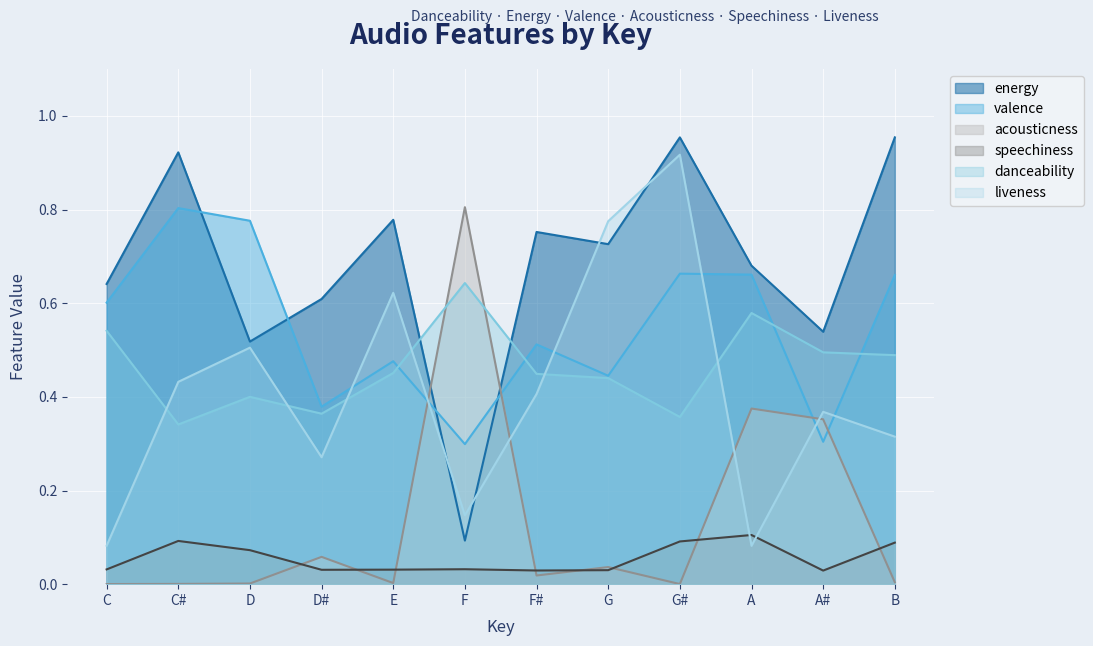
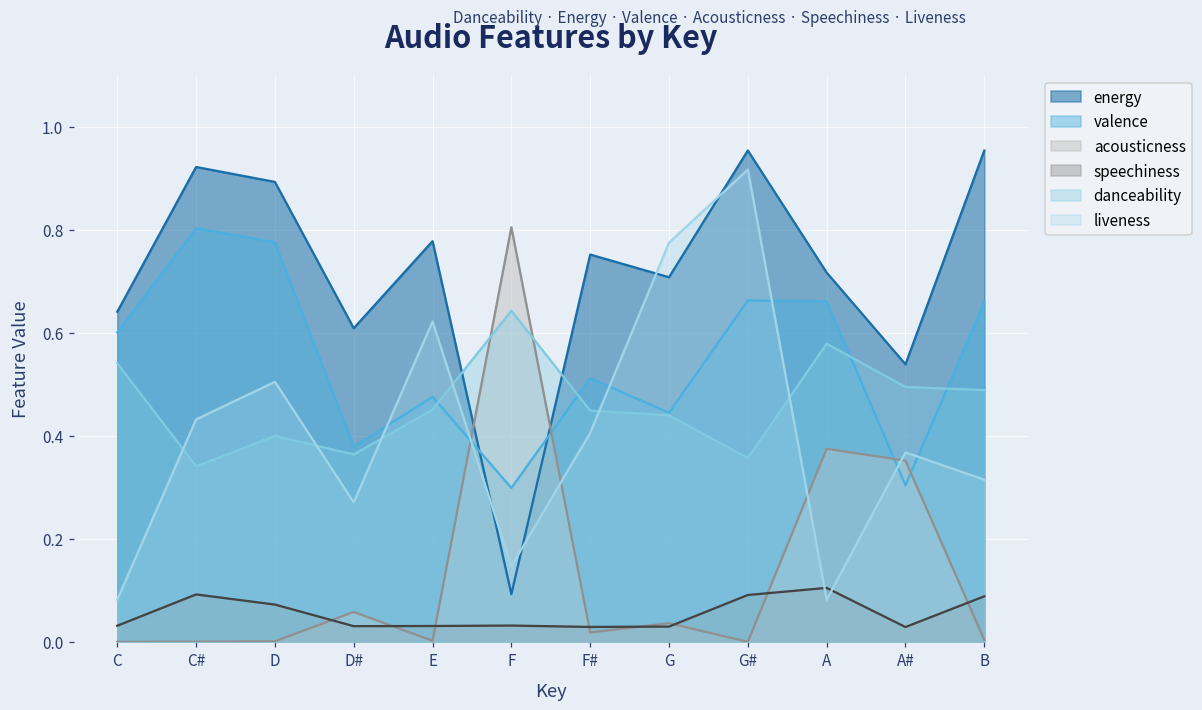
  {
    "energy": {
      "C": 0.64,
      "C#": 0.92,
-     "D": 0.52,
+     "D": 0.89,
      "D#": 0.61,
      "E": 0.78,
      "F": 0.09,
      "F#": 0.75,
-     "G": 0.73,
+     "G": 0.71,
      "G#": 0.95,
-     "A": 0.68,
+     "A": 0.72,
      "A#": 0.54,
      "B": 0.95
    }
  }
